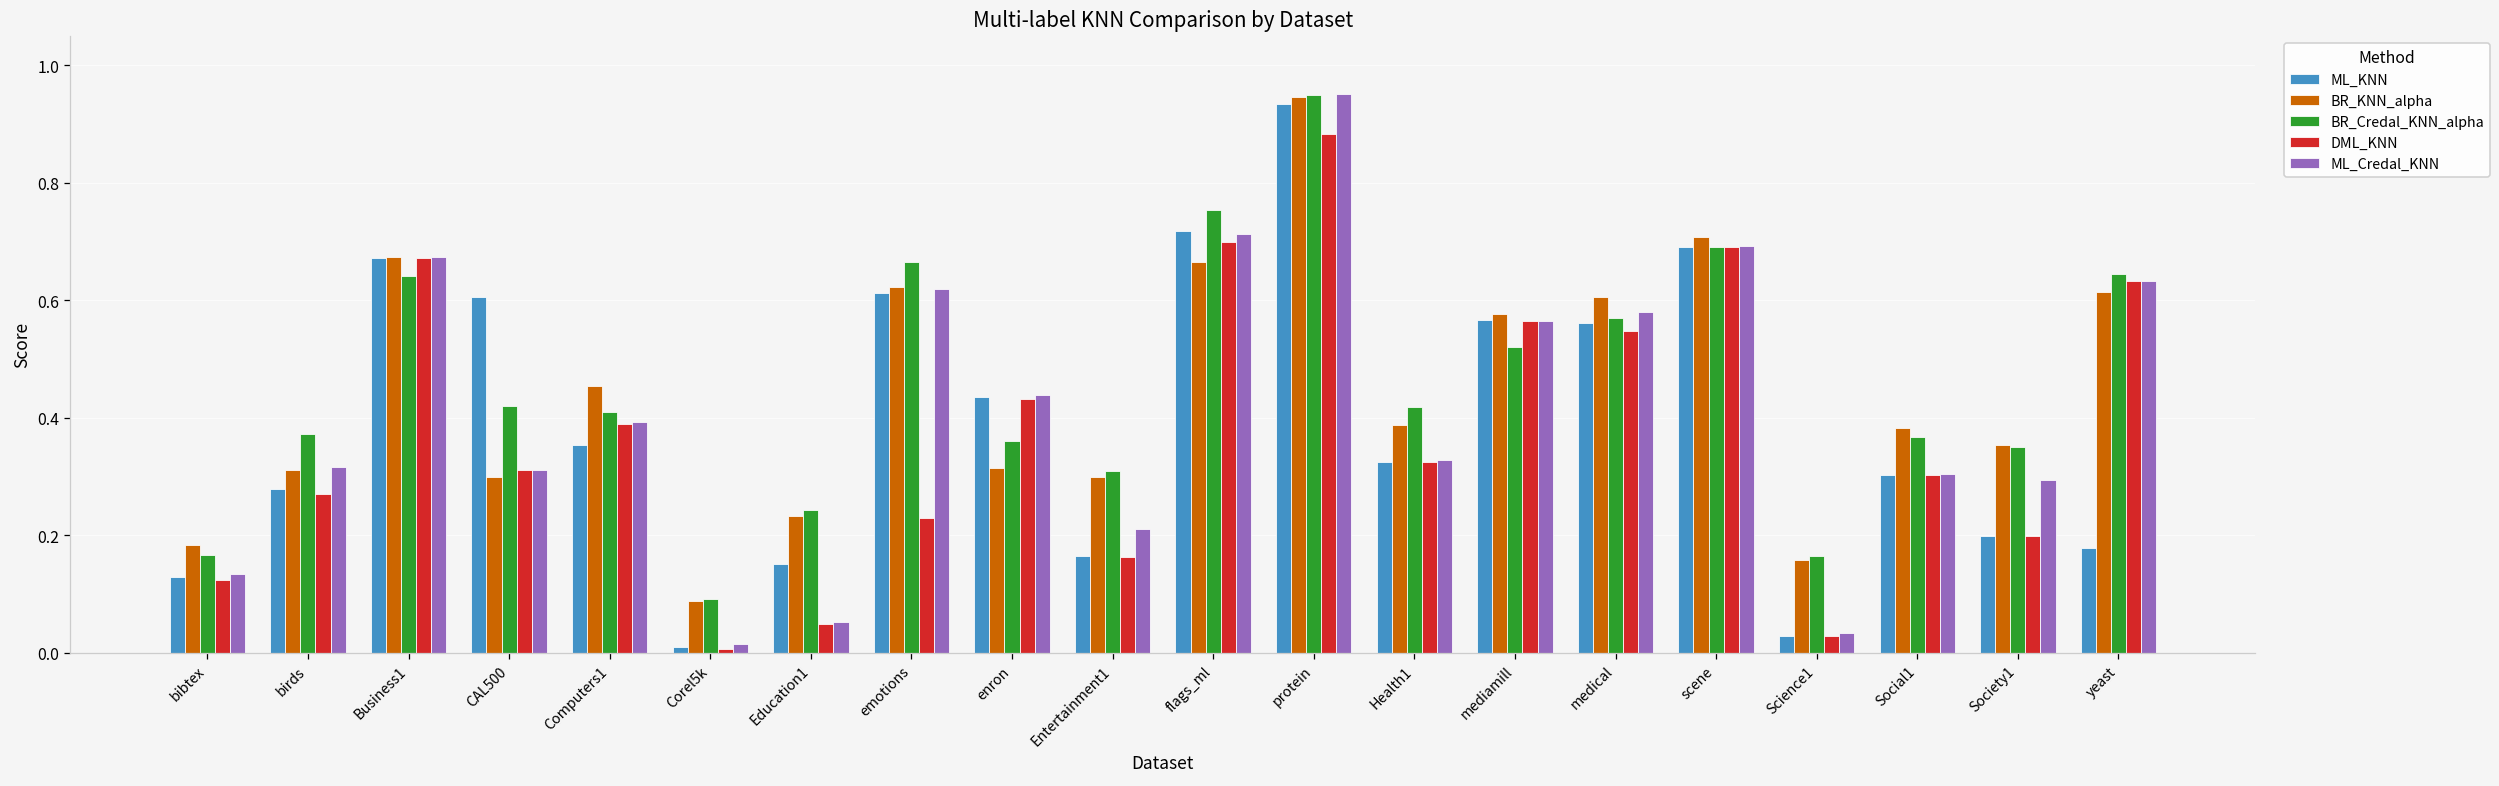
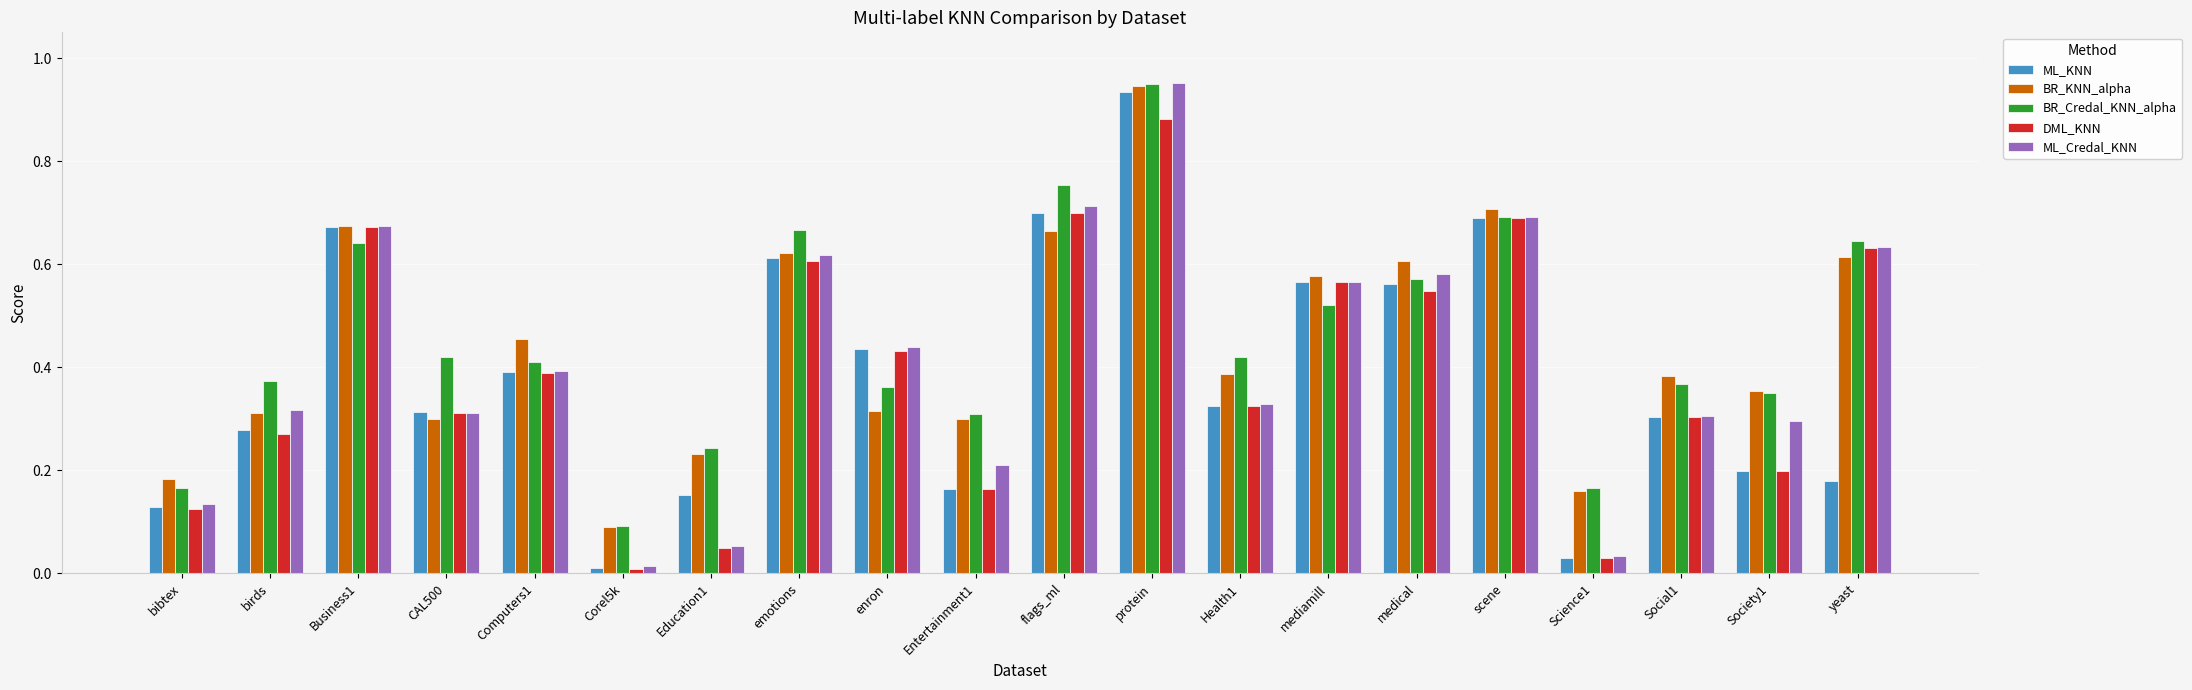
  {
    "ML_KNN": {
      "bibtex": 0.13,
      "birds": 0.28,
      "Business1": 0.67,
-     "CAL500": 0.61,
-     "Computers1": 0.35,
+     "CAL500": 0.31,
+     "Computers1": 0.39,
      "Corel5k": 0.01,
      "Education1": 0.15,
      "emotions": 0.61,
      "enron": 0.44,
      "Entertainment1": 0.16,
-     "flags_ml": 0.72,
+     "flags_ml": 0.70,
      "protein": 0.93,
      "Health1": 0.33,
      "mediamill": 0.57,
      "medical": 0.56,
      "scene": 0.69,
      "Science1": 0.03,
      "Social1": 0.30,
      "Society1": 0.20,
      "yeast": 0.18
    },
    "BR_KNN_alpha": {
      "bibtex": 0.18,
      "birds": 0.31,
      "Business1": 0.67,
      "CAL500": 0.30,
      "Computers1": 0.45,
      "Corel5k": 0.09,
      "Education1": 0.23,
      "emotions": 0.62,
      "enron": 0.31,
      "Entertainment1": 0.30,
      "flags_ml": 0.66,
      "protein": 0.95,
      "Health1": 0.39,
      "mediamill": 0.58,
      "medical": 0.61,
      "scene": 0.71,
      "Science1": 0.16,
      "Social1": 0.38,
      "Society1": 0.35,
      "yeast": 0.61
    },
    "BR_Credal_KNN_alpha": {
      "bibtex": 0.17,
      "birds": 0.37,
      "Business1": 0.64,
      "CAL500": 0.42,
      "Computers1": 0.41,
      "Corel5k": 0.09,
      "Education1": 0.24,
      "emotions": 0.67,
      "enron": 0.36,
      "Entertainment1": 0.31,
      "flags_ml": 0.75,
      "protein": 0.95,
      "Health1": 0.42,
      "mediamill": 0.52,
      "medical": 0.57,
      "scene": 0.69,
      "Science1": 0.17,
      "Social1": 0.37,
      "Society1": 0.35,
      "yeast": 0.65
    },
    "DML_KNN": {
      "bibtex": 0.12,
      "birds": 0.27,
      "Business1": 0.67,
      "CAL500": 0.31,
      "Computers1": 0.39,
      "Corel5k": 0.01,
      "Education1": 0.05,
-     "emotions": 0.23,
+     "emotions": 0.61,
      "enron": 0.43,
      "Entertainment1": 0.16,
      "flags_ml": 0.70,
      "protein": 0.88,
      "Health1": 0.33,
      "mediamill": 0.57,
      "medical": 0.55,
      "scene": 0.69,
      "Science1": 0.03,
      "Social1": 0.30,
      "Society1": 0.20,
      "yeast": 0.63
    },
    "ML_Credal_KNN": {
      "bibtex": 0.13,
      "birds": 0.32,
      "Business1": 0.67,
      "CAL500": 0.31,
      "Computers1": 0.39,
      "Corel5k": 0.01,
      "Education1": 0.05,
      "emotions": 0.62,
      "enron": 0.44,
      "Entertainment1": 0.21,
      "flags_ml": 0.71,
      "protein": 0.95,
      "Health1": 0.33,
      "mediamill": 0.57,
      "medical": 0.58,
      "scene": 0.69,
      "Science1": 0.03,
      "Social1": 0.30,
      "Society1": 0.29,
      "yeast": 0.63
    }
  }
